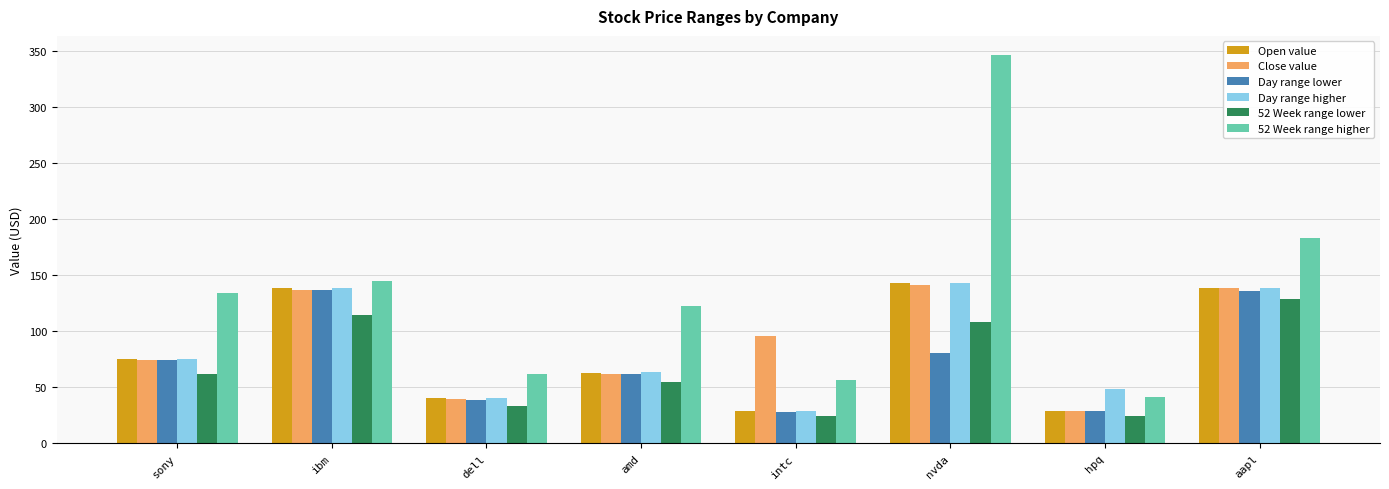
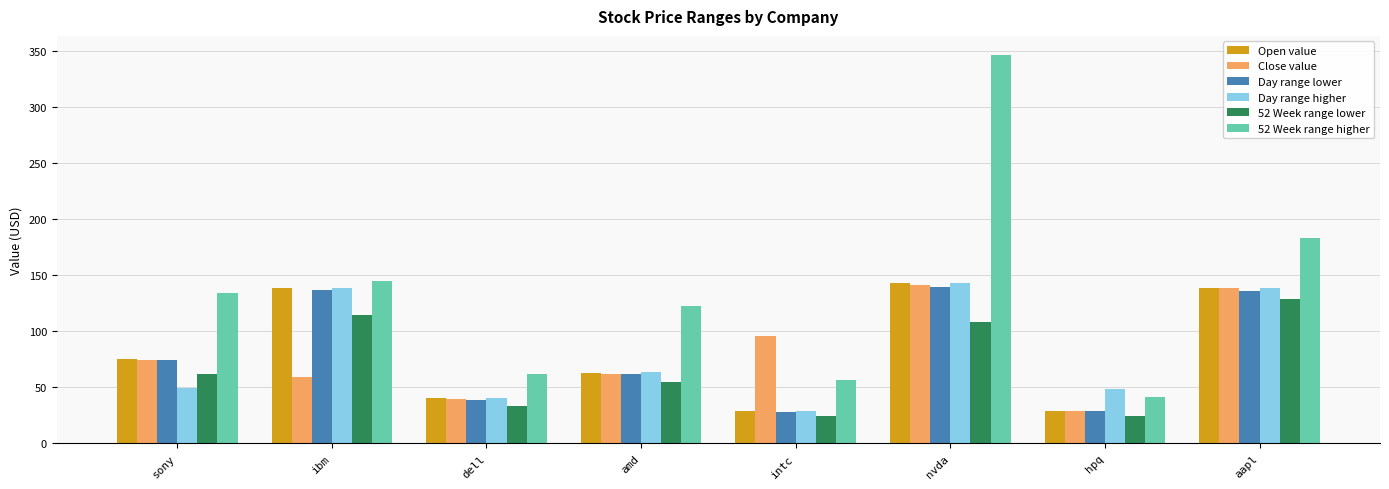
  {
    "Open value": {
      "sony": 75,
      "ibm": 139,
      "dell": 40,
      "amd": 63,
      "intc": 28,
      "nvda": 143,
      "hpq": 29,
      "aapl": 139
    },
    "Close value": {
      "sony": 75,
-     "ibm": 137,
+     "ibm": 59,
      "dell": 39,
      "amd": 62,
      "intc": 96,
      "nvda": 142,
      "hpq": 28,
      "aapl": 138
    },
    "Day range lower": {
      "sony": 74,
      "ibm": 137,
      "dell": 39,
      "amd": 61,
      "intc": 28,
-     "nvda": 80,
+     "nvda": 140,
      "hpq": 28,
      "aapl": 136
    },
    "Day range higher": {
-     "sony": 75,
+     "sony": 49,
      "ibm": 139,
      "dell": 40,
      "amd": 64,
      "intc": 28,
      "nvda": 143,
      "hpq": 48,
      "aapl": 139
    },
    "52 Week range lower": {
      "sony": 62,
      "ibm": 115,
      "dell": 33,
      "amd": 55,
      "intc": 25,
      "nvda": 108,
      "hpq": 24,
      "aapl": 129
    },
    "52 Week range higher": {
      "sony": 134,
      "ibm": 145,
      "dell": 62,
      "amd": 123,
      "intc": 56,
      "nvda": 346,
      "hpq": 41,
      "aapl": 183
    }
  }
